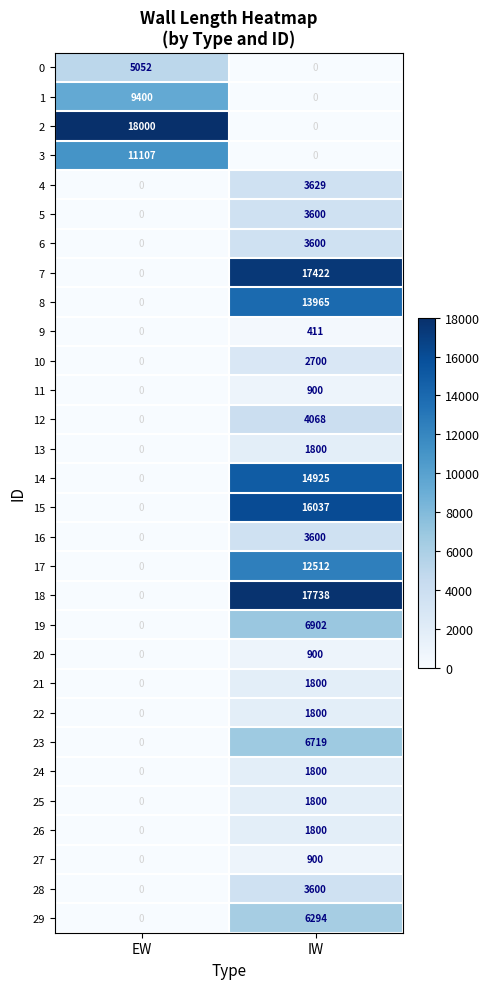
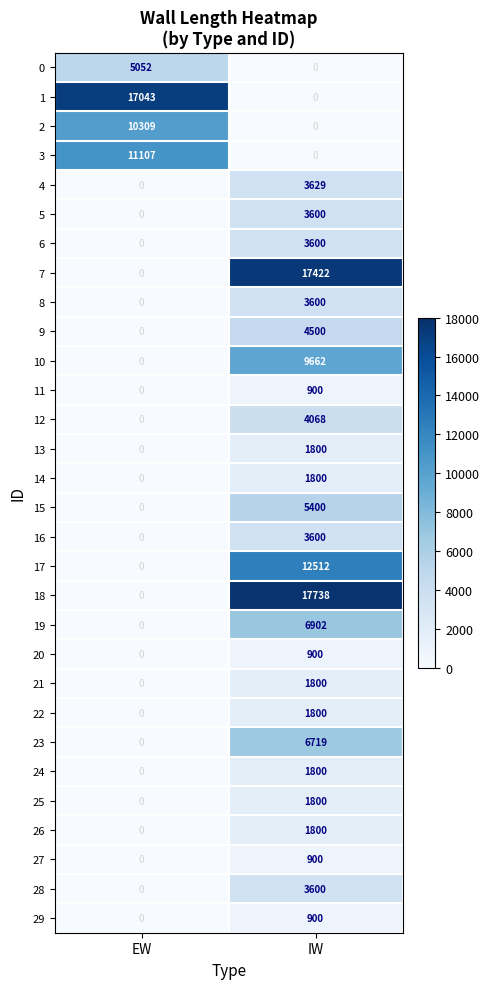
  {
    "0": {
      "EW": 5052
    },
    "1": {
-     "EW": 9400
+     "EW": 17043
    },
    "2": {
-     "EW": 18000
+     "EW": 10309
    },
    "3": {
      "EW": 11107
    },
    "4": {
      "IW": 3629
    },
    "5": {
      "IW": 3600
    },
    "6": {
      "IW": 3600
    },
    "7": {
      "IW": 17422
    },
    "8": {
-     "IW": 13965
+     "IW": 3600
    },
    "9": {
-     "IW": 411
+     "IW": 4500
    },
    "10": {
-     "IW": 2700
+     "IW": 9662
    },
    "11": {
      "IW": 900
    },
    "12": {
      "IW": 4068
    },
    "13": {
      "IW": 1800
    },
    "14": {
-     "IW": 14925
+     "IW": 1800
    },
    "15": {
-     "IW": 16037
+     "IW": 5400
    },
    "16": {
      "IW": 3600
    },
    "17": {
      "IW": 12512
    },
    "18": {
      "IW": 17738
    },
    "19": {
      "IW": 6902
    },
    "20": {
      "IW": 900
    },
    "21": {
      "IW": 1800
    },
    "22": {
      "IW": 1800
    },
    "23": {
      "IW": 6719
    },
    "24": {
      "IW": 1800
    },
    "25": {
      "IW": 1800
    },
    "26": {
      "IW": 1800
    },
    "27": {
      "IW": 900
    },
    "28": {
      "IW": 3600
    },
    "29": {
-     "IW": 6294
+     "IW": 900
    }
  }
